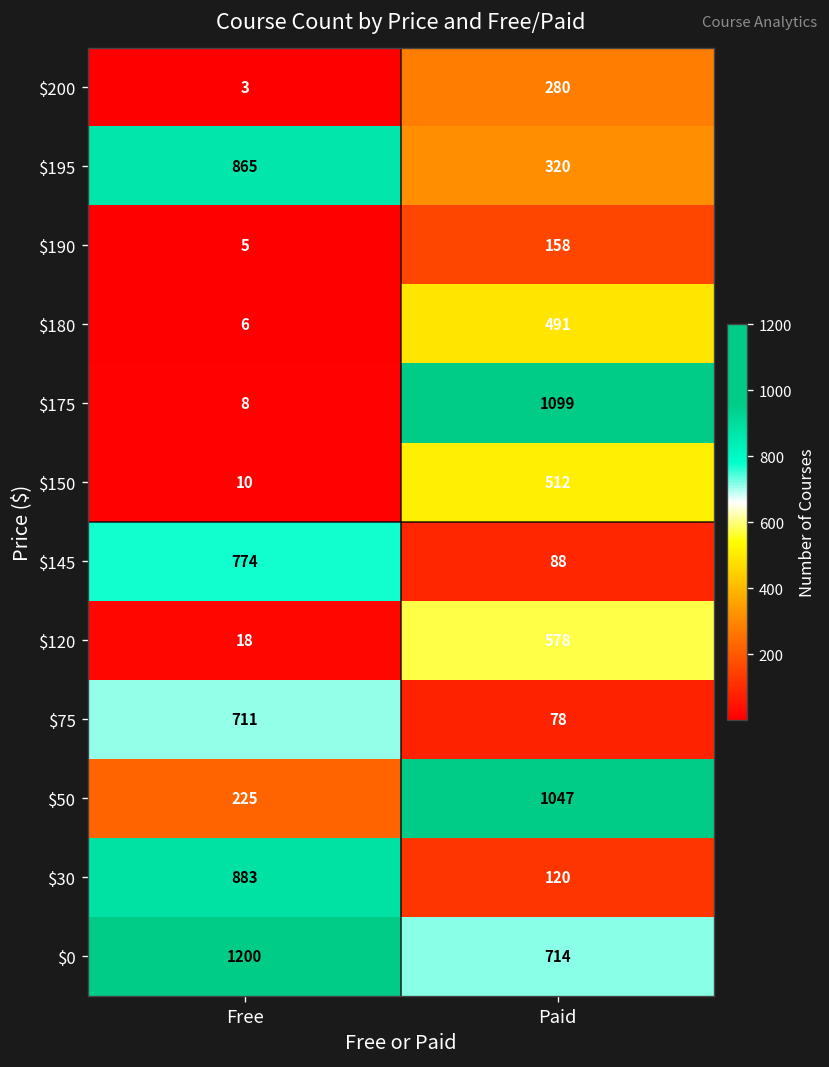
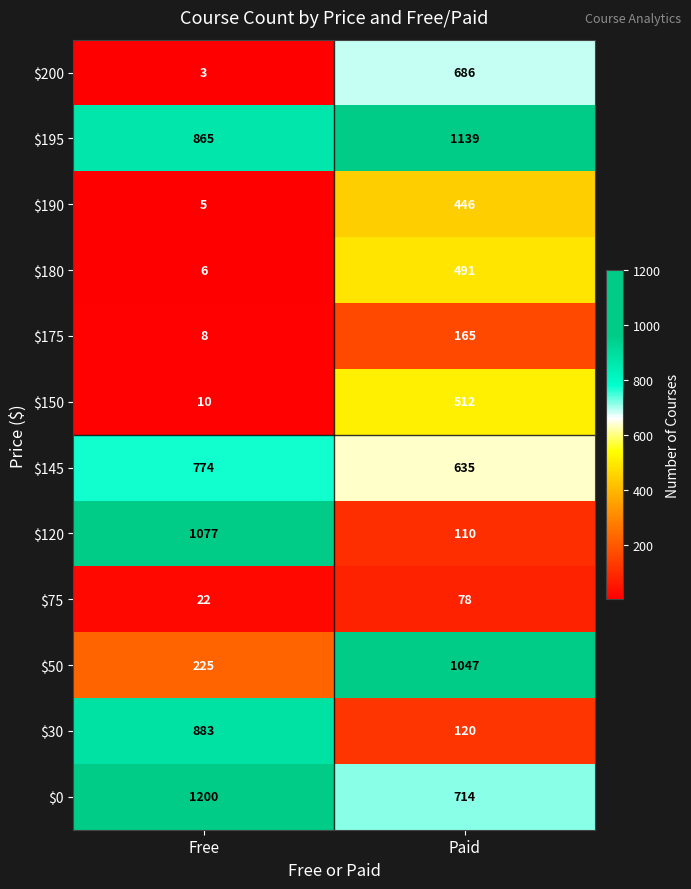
  {
    "$200": {
      "Free": 3,
-     "Paid": 280
+     "Paid": 686
    },
    "$195": {
      "Free": 865,
-     "Paid": 320
+     "Paid": 1139
    },
    "$190": {
      "Free": 5,
-     "Paid": 158
+     "Paid": 446
    },
    "$180": {
      "Free": 6,
      "Paid": 491
    },
    "$175": {
      "Free": 8,
-     "Paid": 1099
+     "Paid": 165
    },
    "$150": {
      "Free": 10,
      "Paid": 512
    },
    "$145": {
      "Free": 774,
-     "Paid": 88
+     "Paid": 635
    },
    "$120": {
-     "Free": 18,
-     "Paid": 578
+     "Free": 1077,
+     "Paid": 110
    },
    "$75": {
-     "Free": 711,
+     "Free": 22,
      "Paid": 78
    },
    "$50": {
      "Free": 225,
      "Paid": 1047
    },
    "$30": {
      "Free": 883,
      "Paid": 120
    },
    "$0": {
      "Free": 1200,
      "Paid": 714
    }
  }
